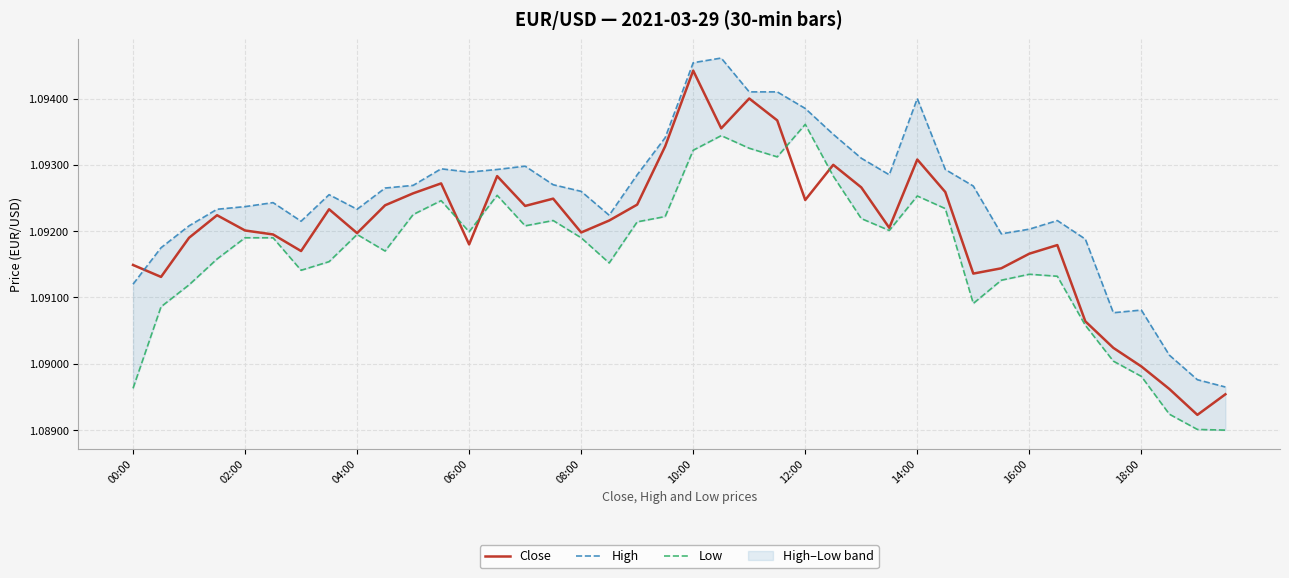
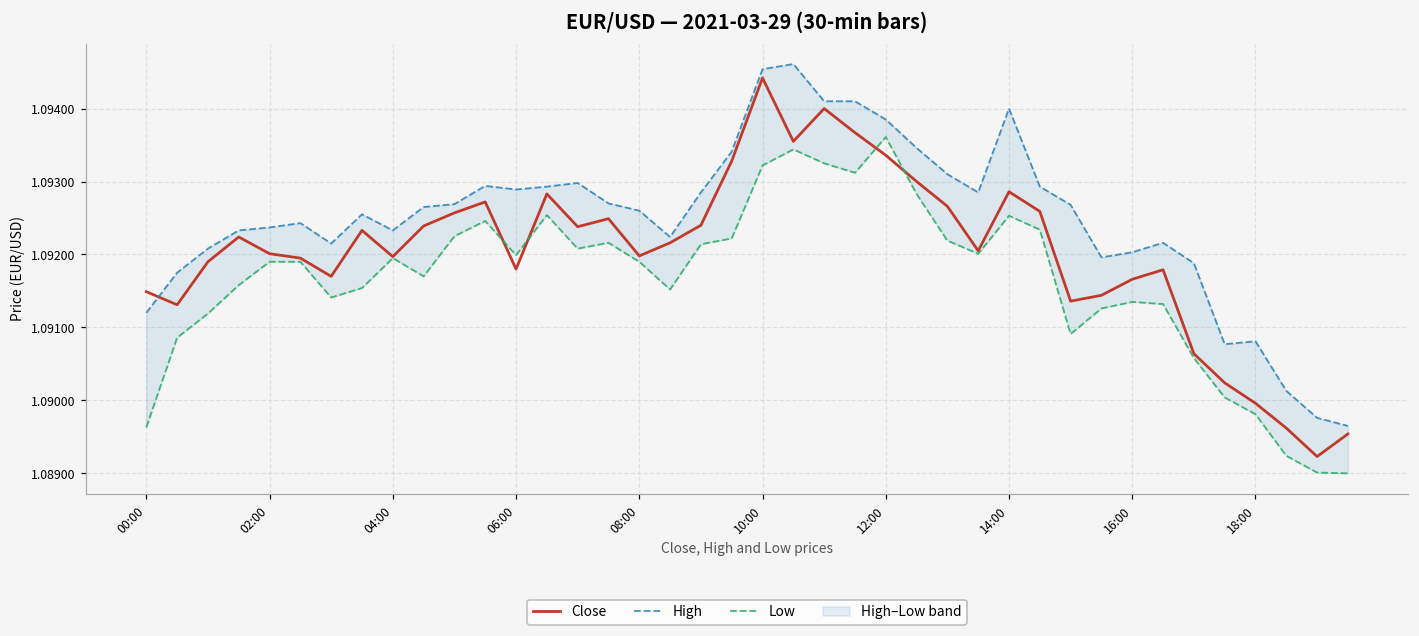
  {
    "Close": {
      "00:00": 1.0915,
      "02:00": 1.0920,
      "06:00": 1.0918,
      "08:00": 1.0920,
      "10:00": 1.0944,
-     "12:00": 1.0925,
-     "14:00": 1.0931,
+     "12:00": 1.0934,
+     "14:00": 1.0929,
      "16:00": 1.0917,
      "18:00": 1.0900
    },
    "High–Low band": {
      "00:00": 1.0912,
      "02:00": 1.0924,
      "04:00": 1.0923,
      "06:00": 1.0929,
      "08:00": 1.0926,
      "10:00": 1.0945,
      "12:00": 1.0939,
      "14:00": 1.0940,
      "16:00": 1.0920,
      "18:00": 1.0908
    },
    "Low": {
      "00:00": 1.0896,
      "02:00": 1.0919,
      "06:00": 1.0920,
      "08:00": 1.0919,
      "10:00": 1.0932,
      "12:00": 1.0936,
      "14:00": 1.0925,
      "16:00": 1.0914,
      "18:00": 1.0898
    }
  }
